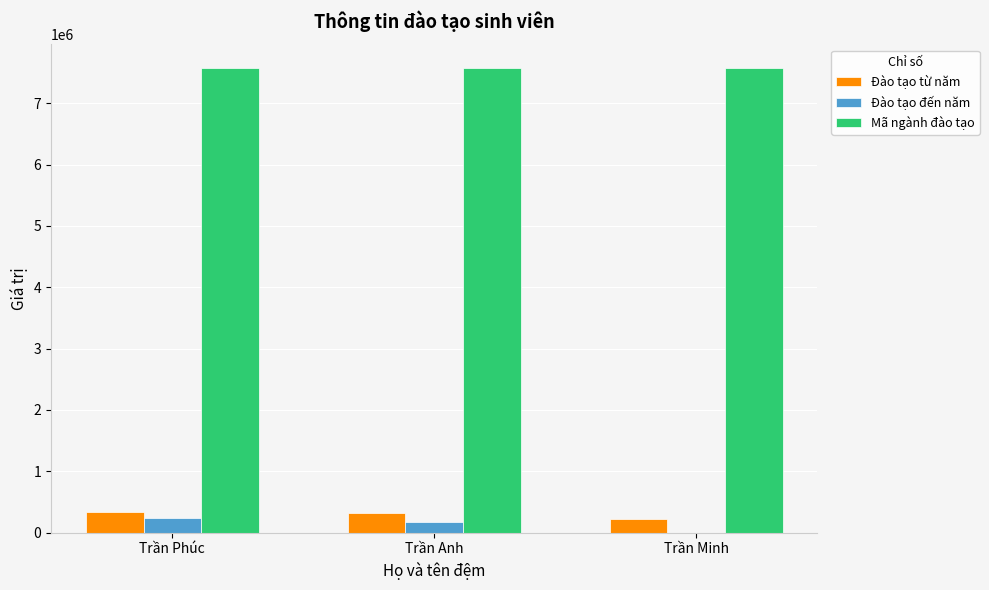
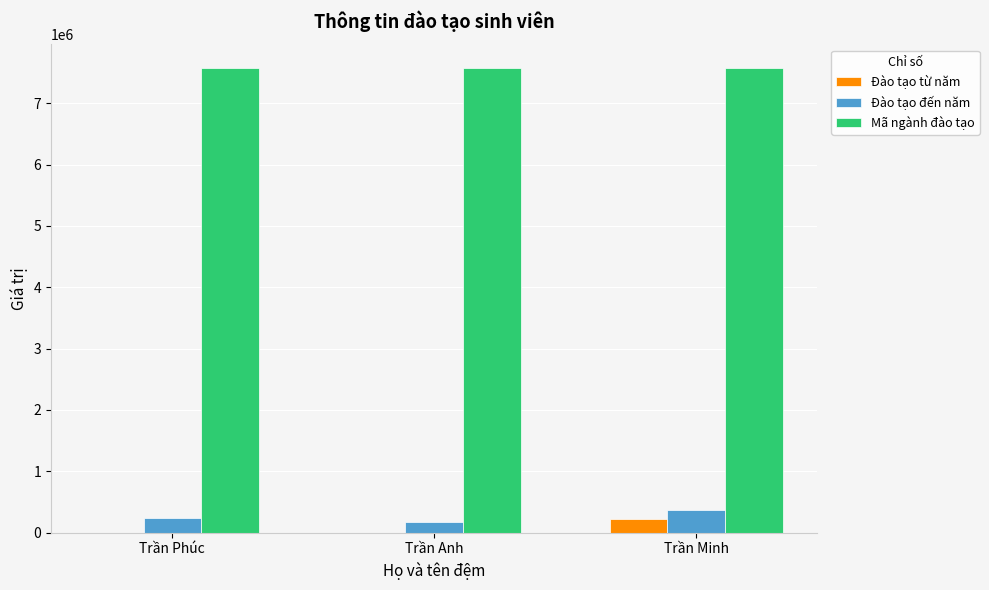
  {
    "Đào tạo từ năm": {
-     "Trần Phúc": 300000,
-     "Trần Anh": 300000,
+     "Trần Phúc": 0,
+     "Trần Anh": 0,
      "Trần Minh": 200000
    },
    "Đào tạo đến năm": {
      "Trần Phúc": 200000,
      "Trần Anh": 200000,
-     "Trần Minh": 0
+     "Trần Minh": 400000
    },
    "Mã ngành đào tạo": {
      "Trần Phúc": 7600000,
      "Trần Anh": 7600000,
      "Trần Minh": 7600000
    }
  }
